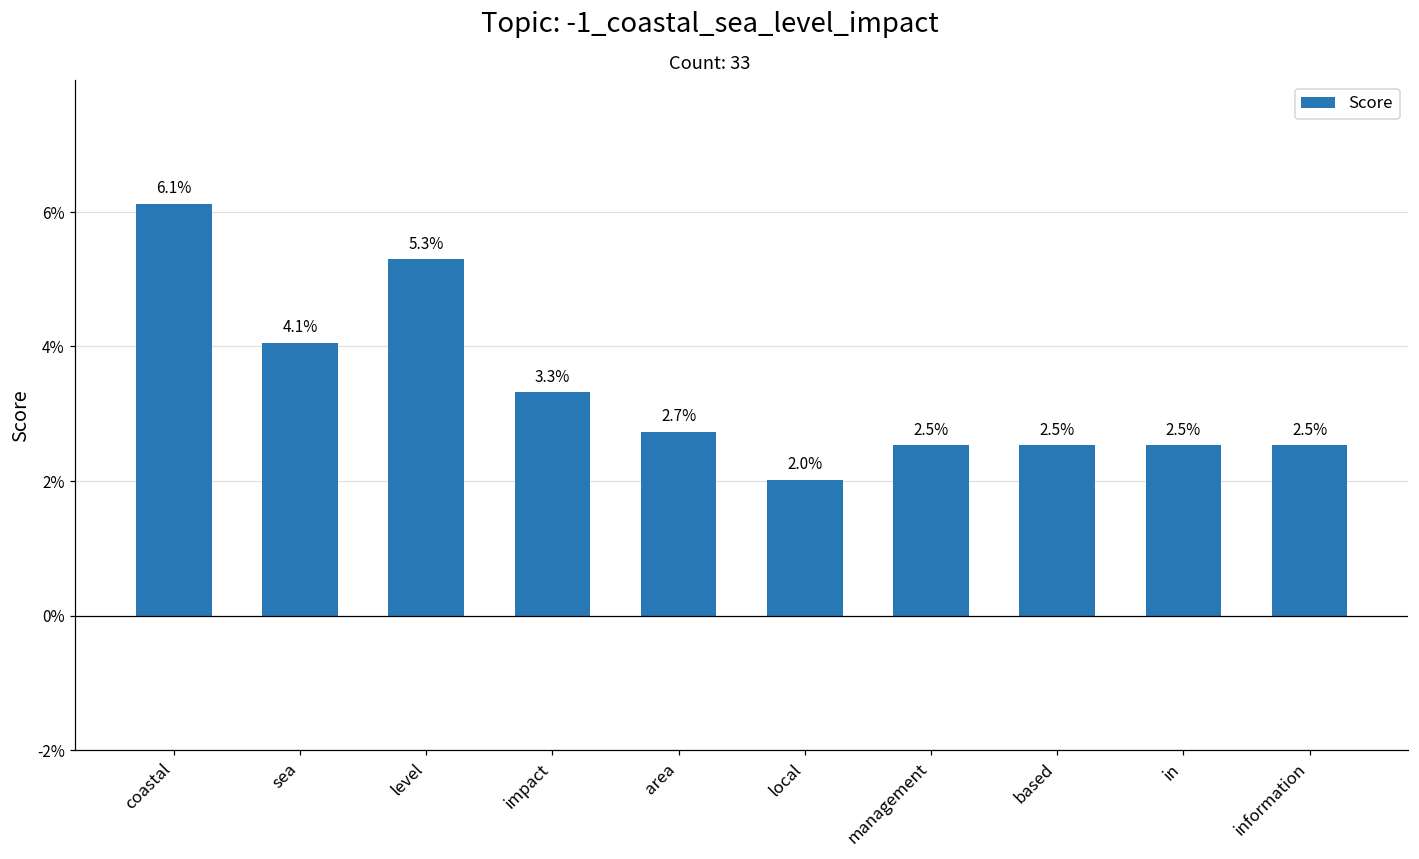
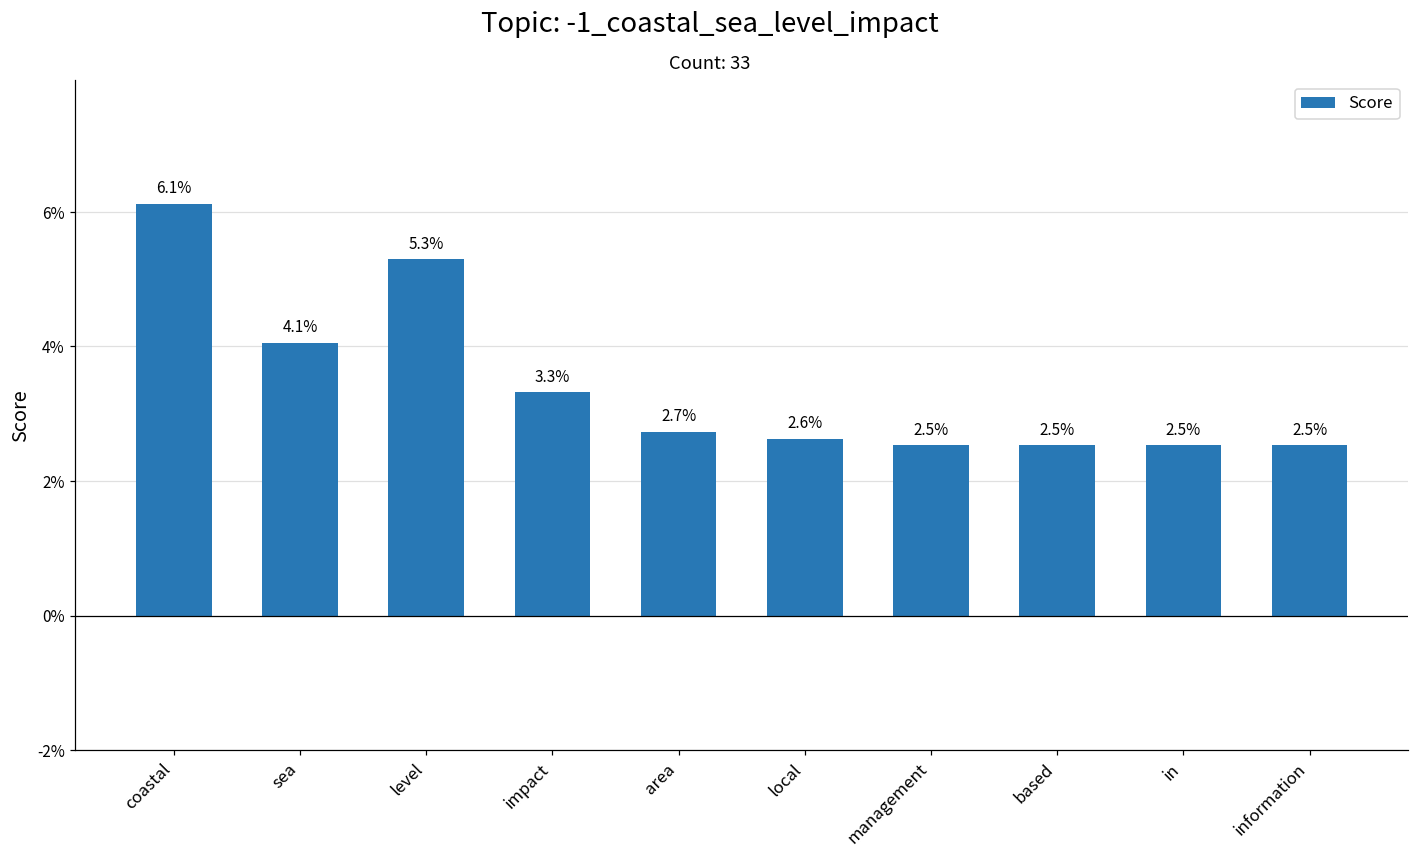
  {
    "coastal": "6.1%",
    "sea": "4.1%",
    "level": "5.3%",
    "impact": "3.3%",
    "area": "2.7%",
-   "local": "2.0%",
+   "local": "2.6%",
    "management": "2.5%",
    "based": "2.5%",
    "in": "2.5%",
    "information": "2.5%"
  }
